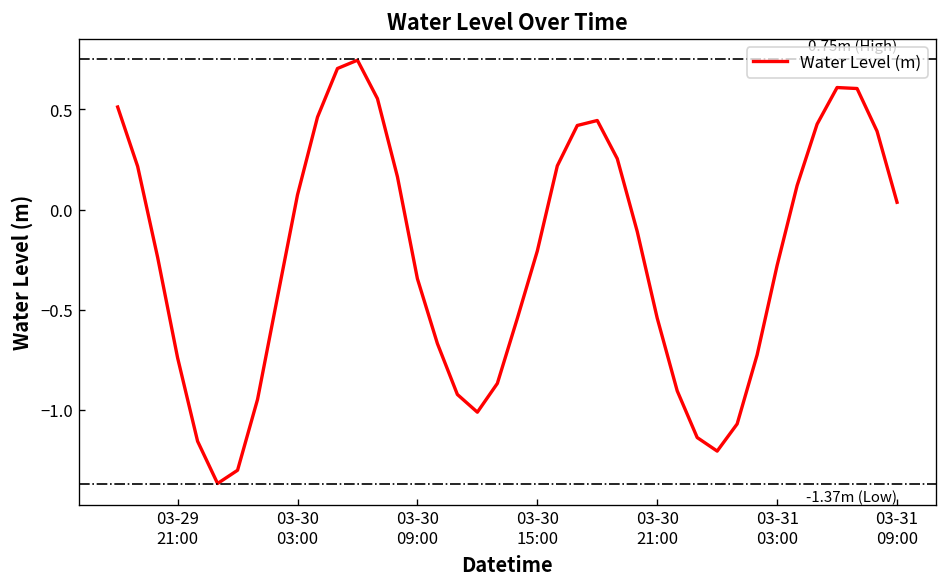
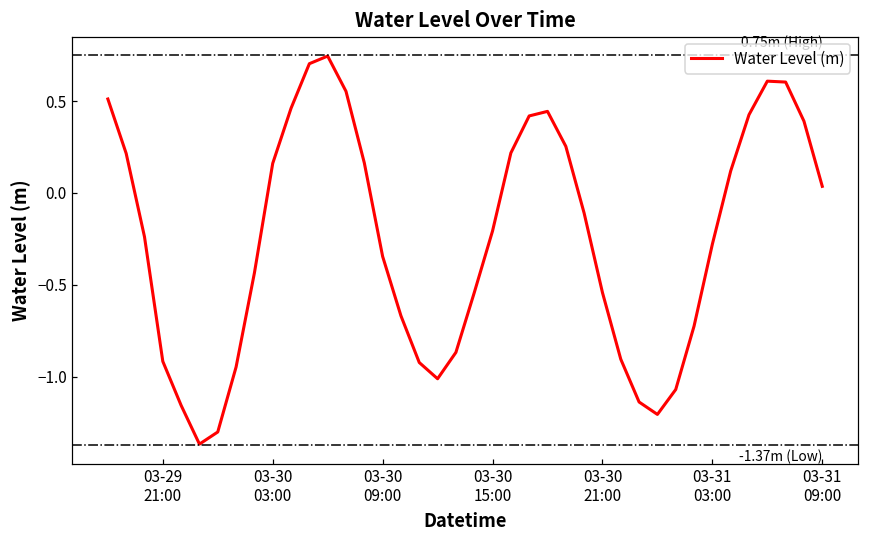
  {
-   "03-29 21:00": -0.74,
-   "03-30 03:00": 0.07,
+   "03-29 21:00": -0.92,
+   "03-30 03:00": 0.16,
    "03-30 09:00": -0.35,
    "03-30 15:00": -0.21,
    "03-30 21:00": -0.54,
    "03-31 03:00": -0.28,
    "03-31 09:00": 0.04
  }
